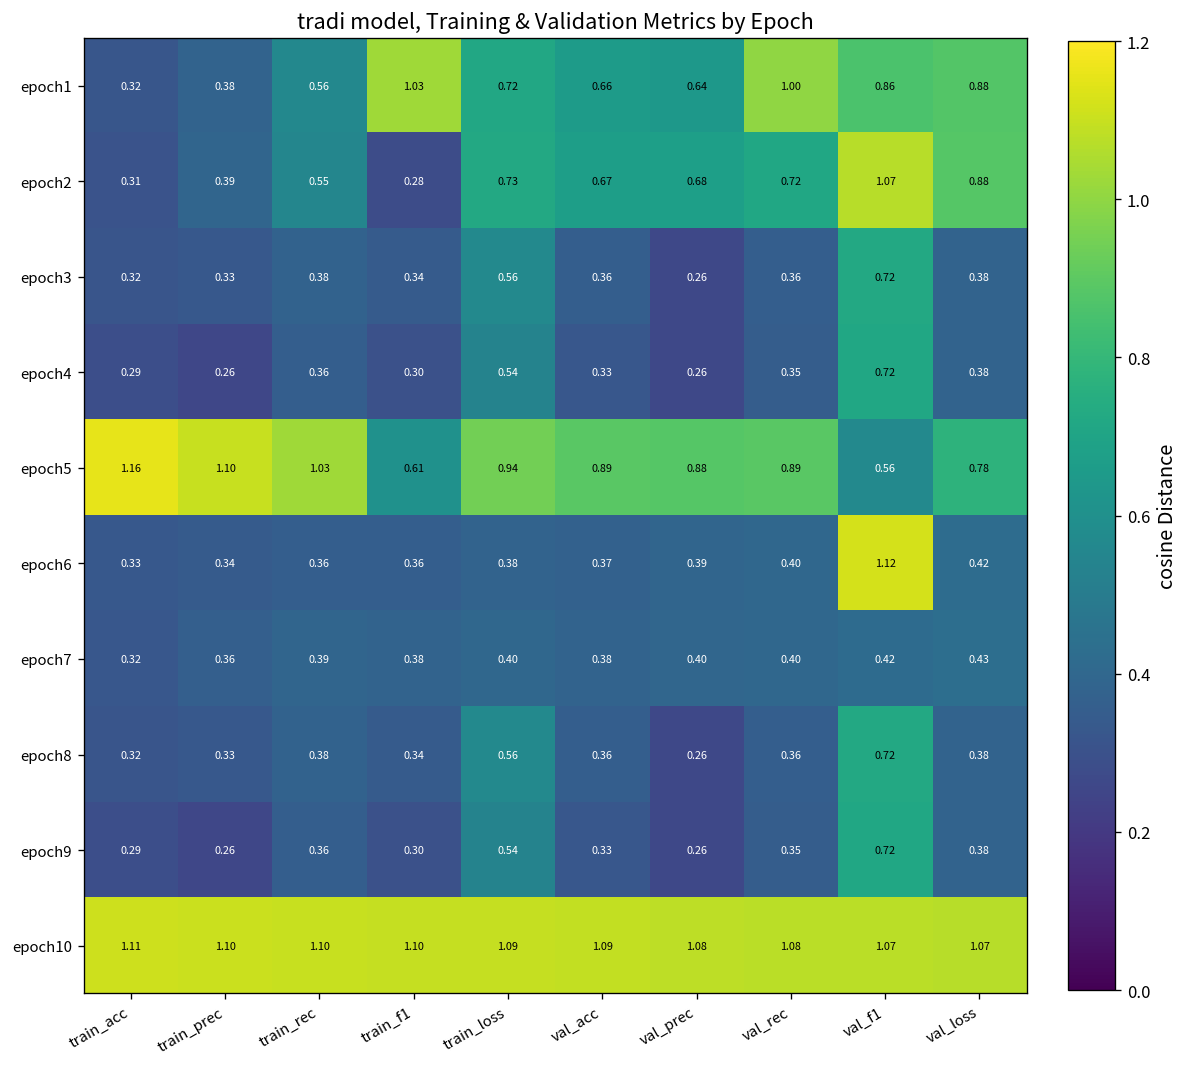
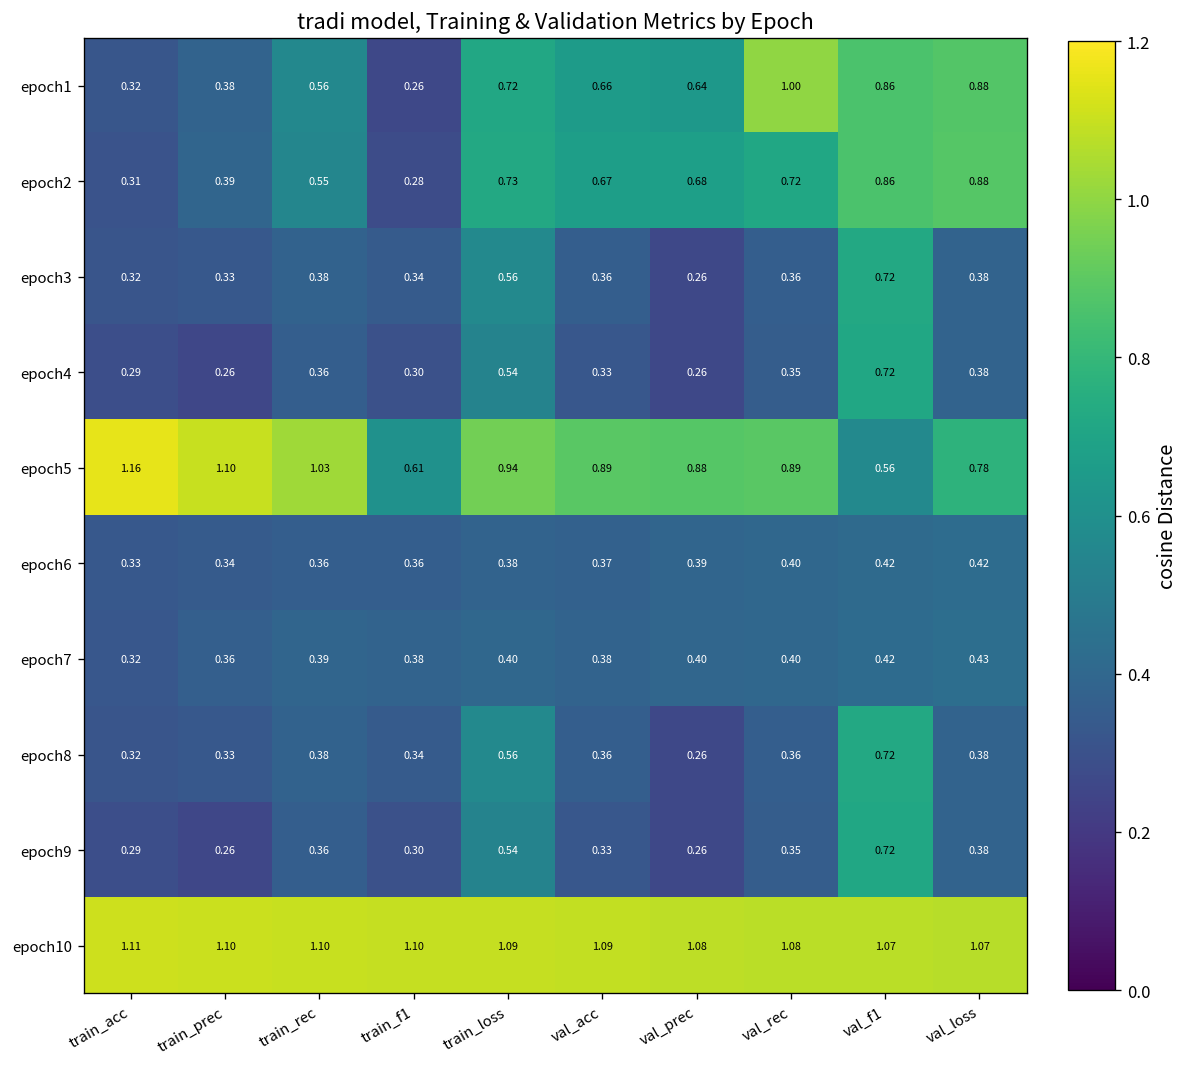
  {
    "epoch1": {
      "train_acc": 0.32,
      "train_prec": 0.38,
      "train_rec": 0.56,
-     "train_f1": 1.03,
+     "train_f1": 0.26,
      "train_loss": 0.72,
      "val_acc": 0.66,
      "val_prec": 0.64,
      "val_rec": 1.00,
      "val_f1": 0.86,
      "val_loss": 0.88
    },
    "epoch2": {
      "train_acc": 0.31,
      "train_prec": 0.39,
      "train_rec": 0.55,
      "train_f1": 0.28,
      "train_loss": 0.73,
      "val_acc": 0.67,
      "val_prec": 0.68,
      "val_rec": 0.72,
-     "val_f1": 1.07,
+     "val_f1": 0.86,
      "val_loss": 0.88
    },
    "epoch3": {
      "train_acc": 0.32,
      "train_prec": 0.33,
      "train_rec": 0.38,
      "train_f1": 0.34,
      "train_loss": 0.56,
      "val_acc": 0.36,
      "val_prec": 0.26,
      "val_rec": 0.36,
      "val_f1": 0.72,
      "val_loss": 0.38
    },
    "epoch4": {
      "train_acc": 0.29,
      "train_prec": 0.26,
      "train_rec": 0.36,
      "train_f1": 0.30,
      "train_loss": 0.54,
      "val_acc": 0.33,
      "val_prec": 0.26,
      "val_rec": 0.35,
      "val_f1": 0.72,
      "val_loss": 0.38
    },
    "epoch5": {
      "train_acc": 1.16,
      "train_prec": 1.10,
      "train_rec": 1.03,
      "train_f1": 0.61,
      "train_loss": 0.94,
      "val_acc": 0.89,
      "val_prec": 0.88,
      "val_rec": 0.89,
      "val_f1": 0.56,
      "val_loss": 0.78
    },
    "epoch6": {
      "train_acc": 0.33,
      "train_prec": 0.34,
      "train_rec": 0.36,
      "train_f1": 0.36,
      "train_loss": 0.38,
      "val_acc": 0.37,
      "val_prec": 0.39,
      "val_rec": 0.40,
-     "val_f1": 1.12,
+     "val_f1": 0.42,
      "val_loss": 0.42
    },
    "epoch7": {
      "train_acc": 0.32,
      "train_prec": 0.36,
      "train_rec": 0.39,
      "train_f1": 0.38,
      "train_loss": 0.40,
      "val_acc": 0.38,
      "val_prec": 0.40,
      "val_rec": 0.40,
      "val_f1": 0.42,
      "val_loss": 0.43
    },
    "epoch8": {
      "train_acc": 0.32,
      "train_prec": 0.33,
      "train_rec": 0.38,
      "train_f1": 0.34,
      "train_loss": 0.56,
      "val_acc": 0.36,
      "val_prec": 0.26,
      "val_rec": 0.36,
      "val_f1": 0.72,
      "val_loss": 0.38
    },
    "epoch9": {
      "train_acc": 0.29,
      "train_prec": 0.26,
      "train_rec": 0.36,
      "train_f1": 0.30,
      "train_loss": 0.54,
      "val_acc": 0.33,
      "val_prec": 0.26,
      "val_rec": 0.35,
      "val_f1": 0.72,
      "val_loss": 0.38
    },
    "epoch10": {
      "train_acc": 1.11,
      "train_prec": 1.10,
      "train_rec": 1.10,
      "train_f1": 1.10,
      "train_loss": 1.09,
      "val_acc": 1.09,
      "val_prec": 1.08,
      "val_rec": 1.08,
      "val_f1": 1.07,
      "val_loss": 1.07
    }
  }
